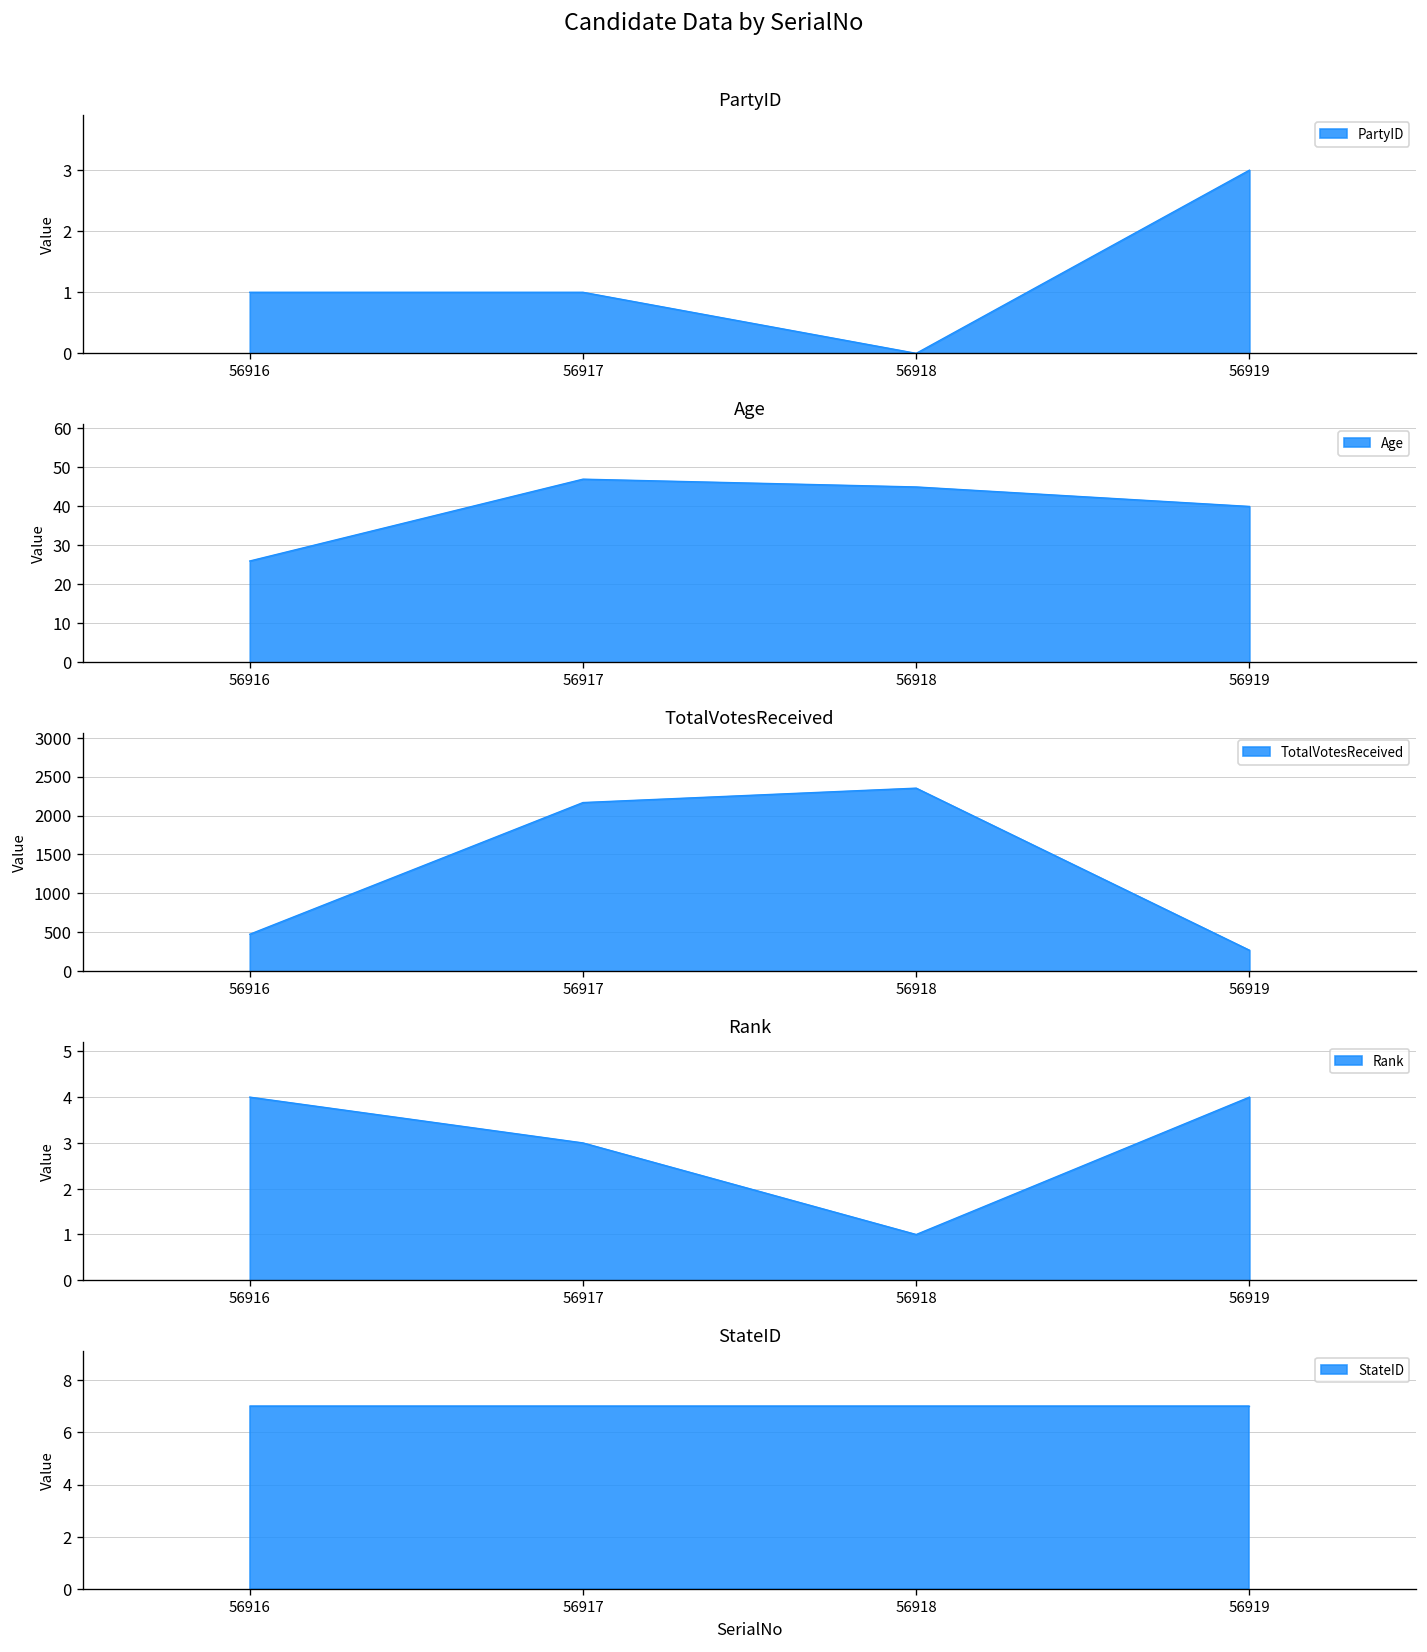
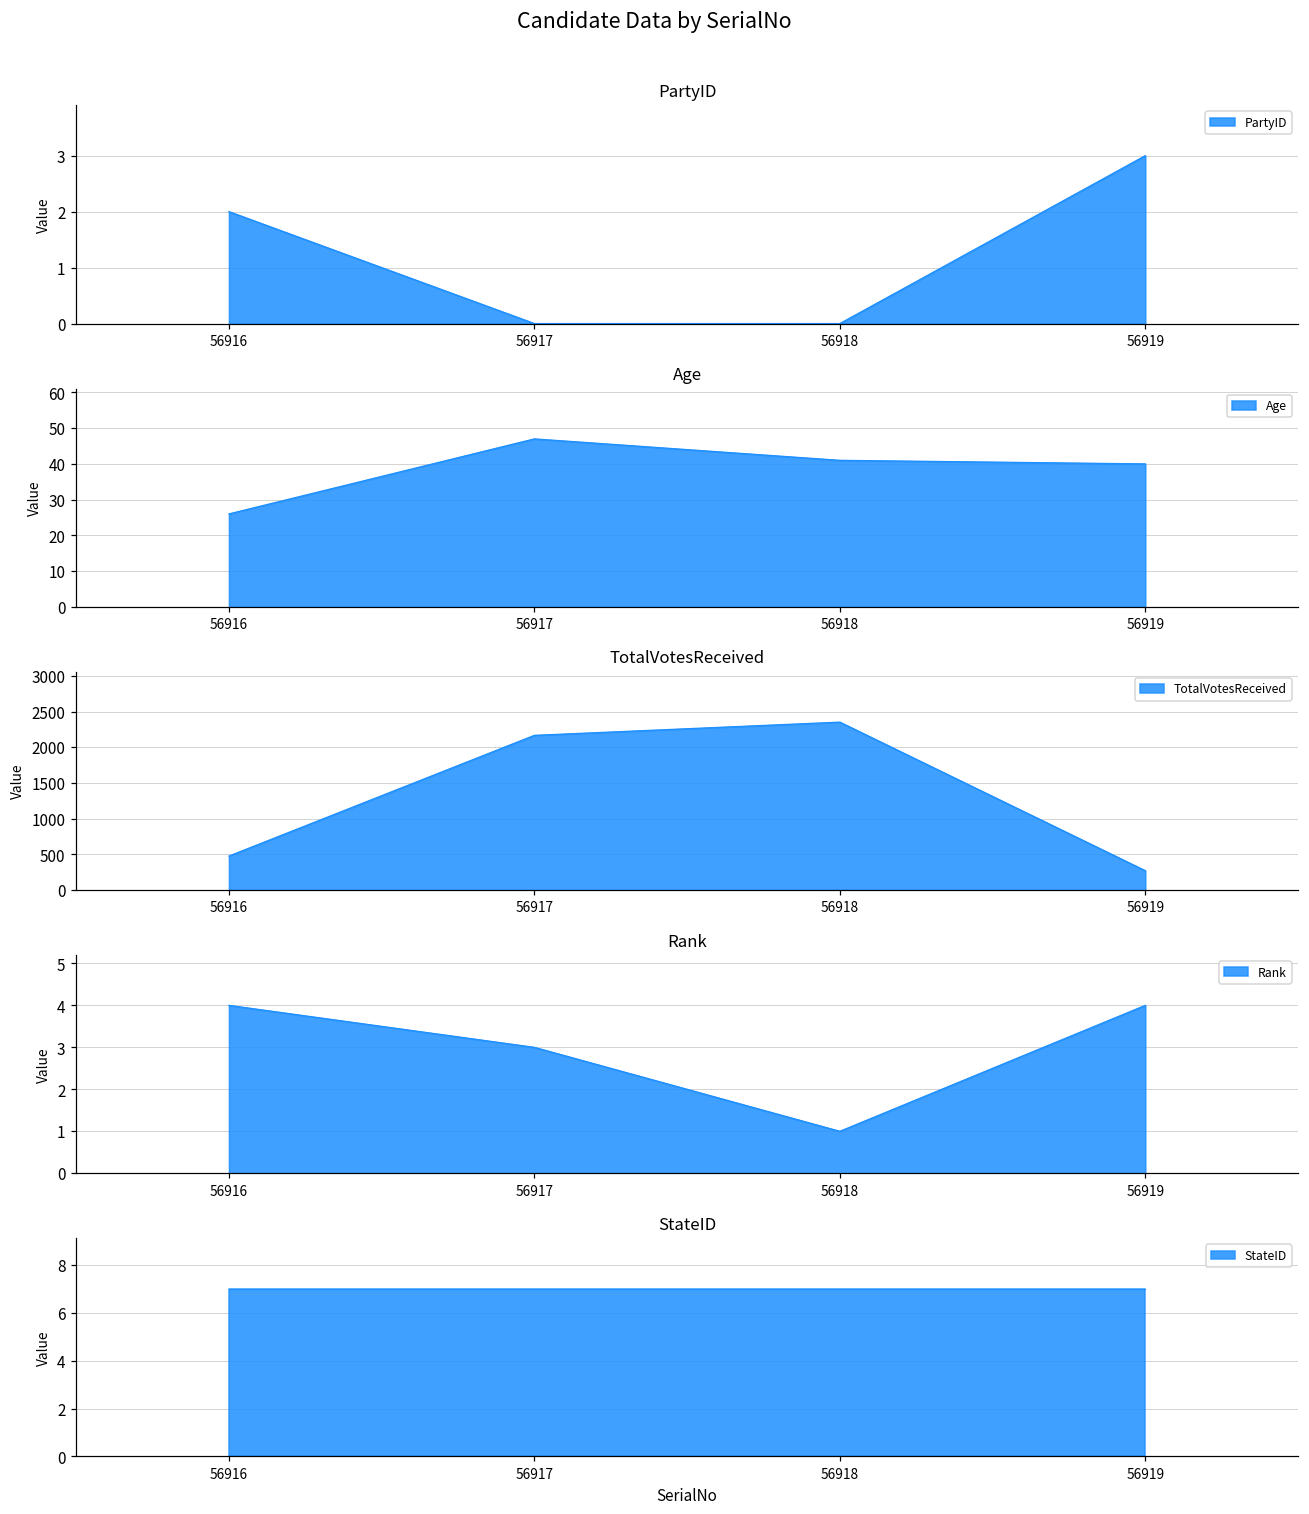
  {
    "PartyID": {
-     "56916": 1,
-     "56917": 1,
+     "56916": 2,
+     "56917": 0,
      "56918": 0,
      "56919": 3
    },
    "Age": {
      "56916": 26,
      "56917": 47,
-     "56918": 45,
+     "56918": 41,
      "56919": 40
    },
    "TotalVotesReceived": {
      "56916": 500,
      "56917": 2200,
      "56918": 2400,
      "56919": 300
    },
    "Rank": {
      "56916": 4.0,
      "56917": 3.0,
      "56918": 1.0,
      "56919": 4.0
    },
    "StateID": {
      "56916": 7.0,
      "56917": 7.0,
      "56918": 7.0,
      "56919": 7.0
    }
  }
